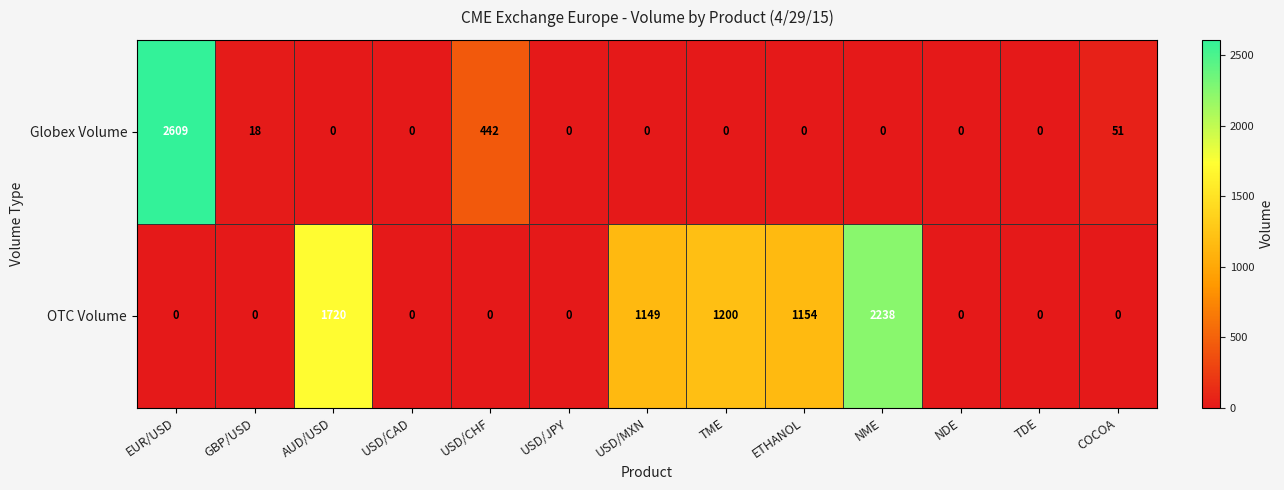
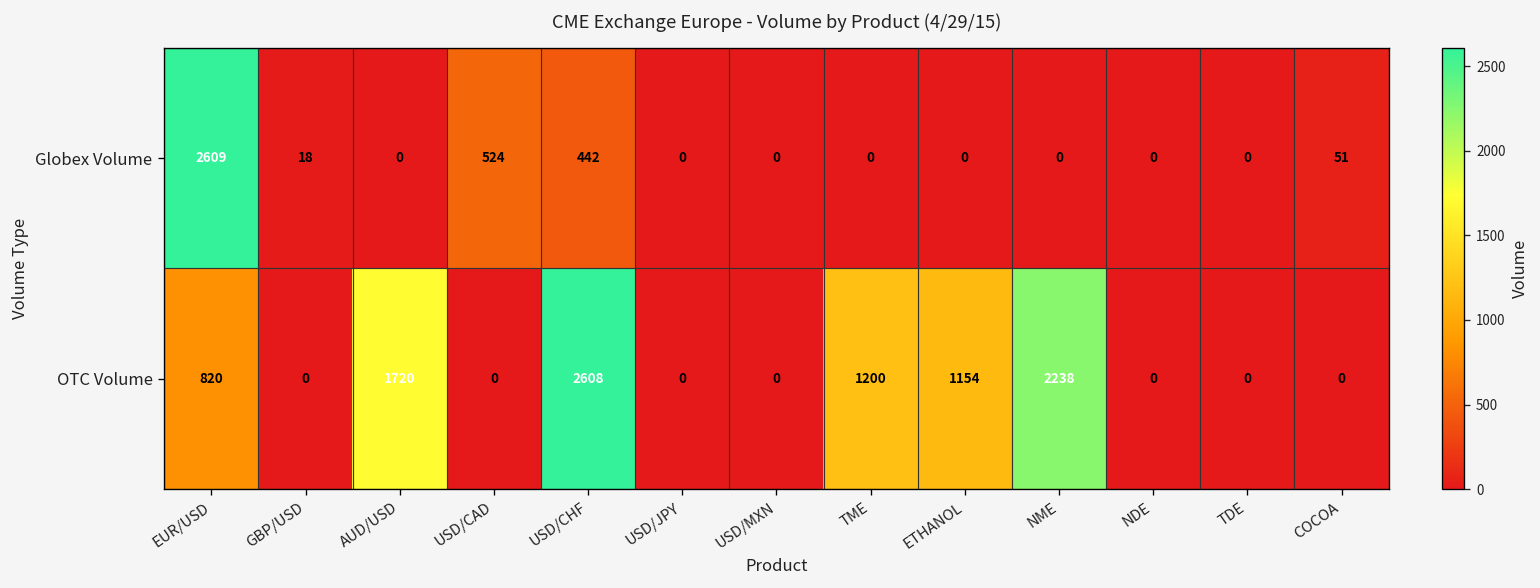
  {
    "Globex Volume": {
      "EUR/USD": 2609,
      "GBP/USD": 18,
      "AUD/USD": 0,
-     "USD/CAD": 0,
+     "USD/CAD": 524,
      "USD/CHF": 442,
      "USD/JPY": 0,
      "USD/MXN": 0,
      "TME": 0,
      "ETHANOL": 0,
      "NME": 0,
      "NDE": 0,
      "TDE": 0,
      "COCOA": 51
    },
    "OTC Volume": {
-     "EUR/USD": 0,
+     "EUR/USD": 820,
      "GBP/USD": 0,
      "AUD/USD": 1720,
      "USD/CAD": 0,
-     "USD/CHF": 0,
+     "USD/CHF": 2608,
      "USD/JPY": 0,
-     "USD/MXN": 1149,
+     "USD/MXN": 0,
      "TME": 1200,
      "ETHANOL": 1154,
      "NME": 2238,
      "NDE": 0,
      "TDE": 0,
      "COCOA": 0
    }
  }
